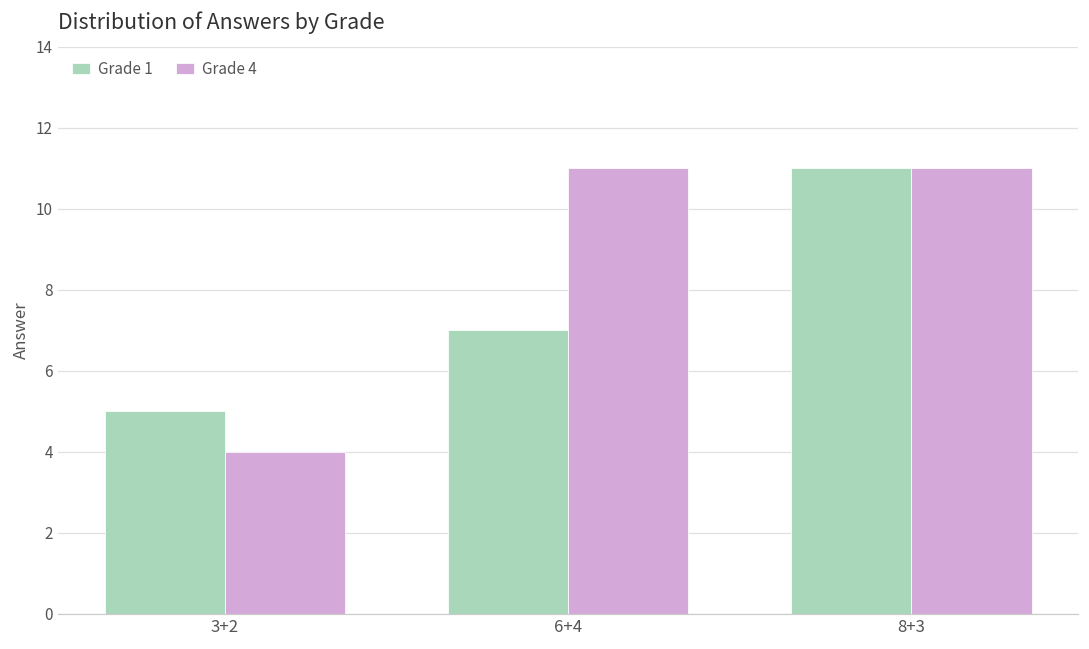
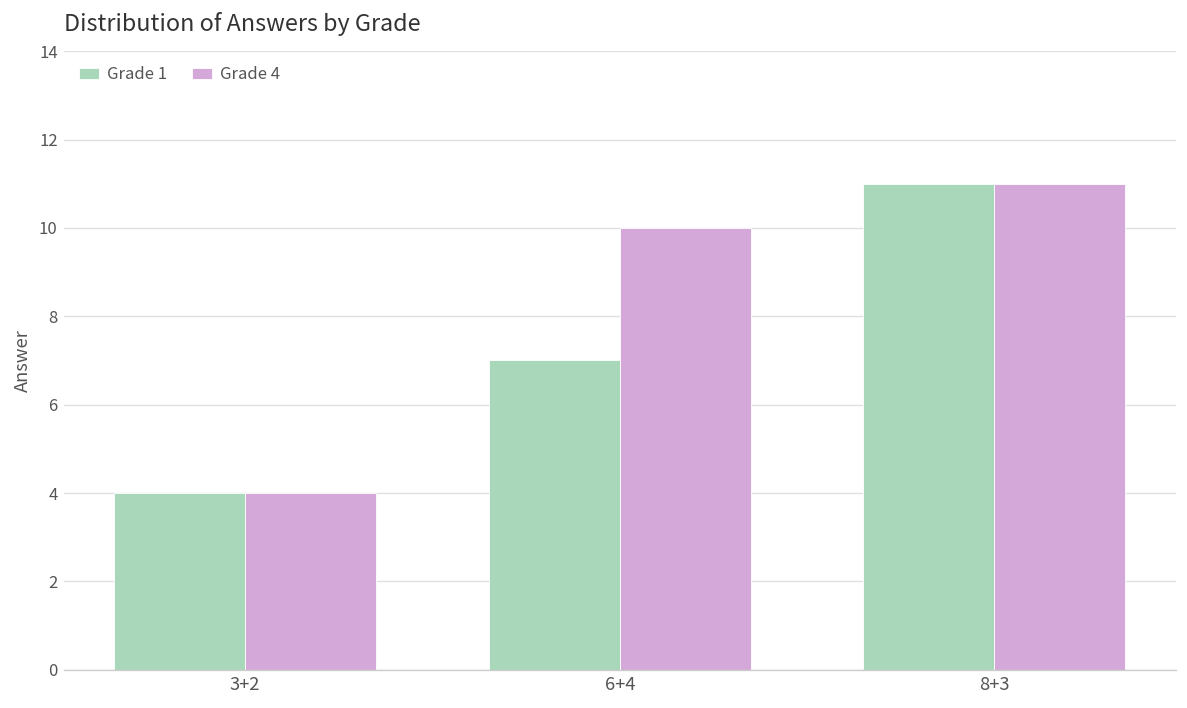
  {
    "Grade 1": {
-     "3+2": 5,
+     "3+2": 4,
      "6+4": 7,
      "8+3": 11
    },
    "Grade 4": {
      "3+2": 4,
-     "6+4": 11,
+     "6+4": 10,
      "8+3": 11
    }
  }
